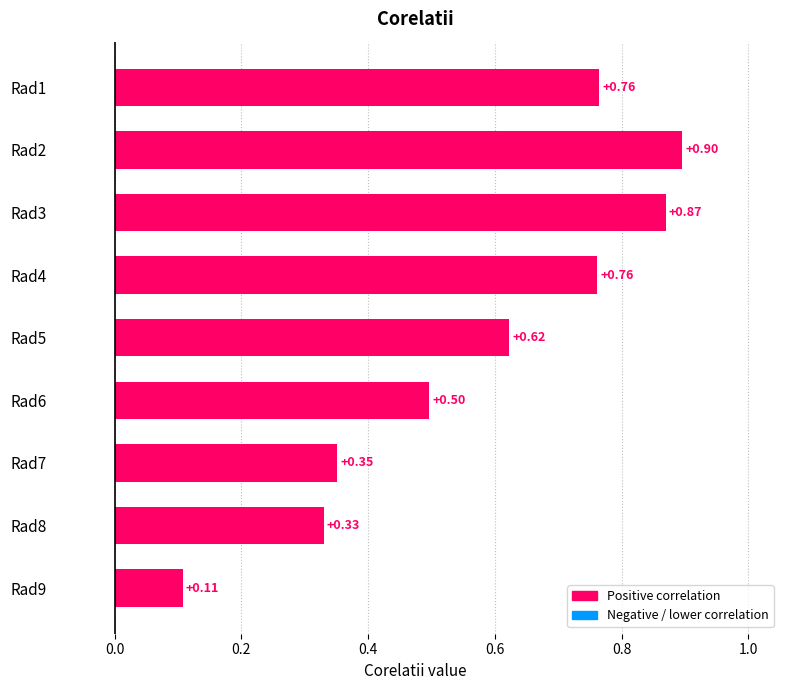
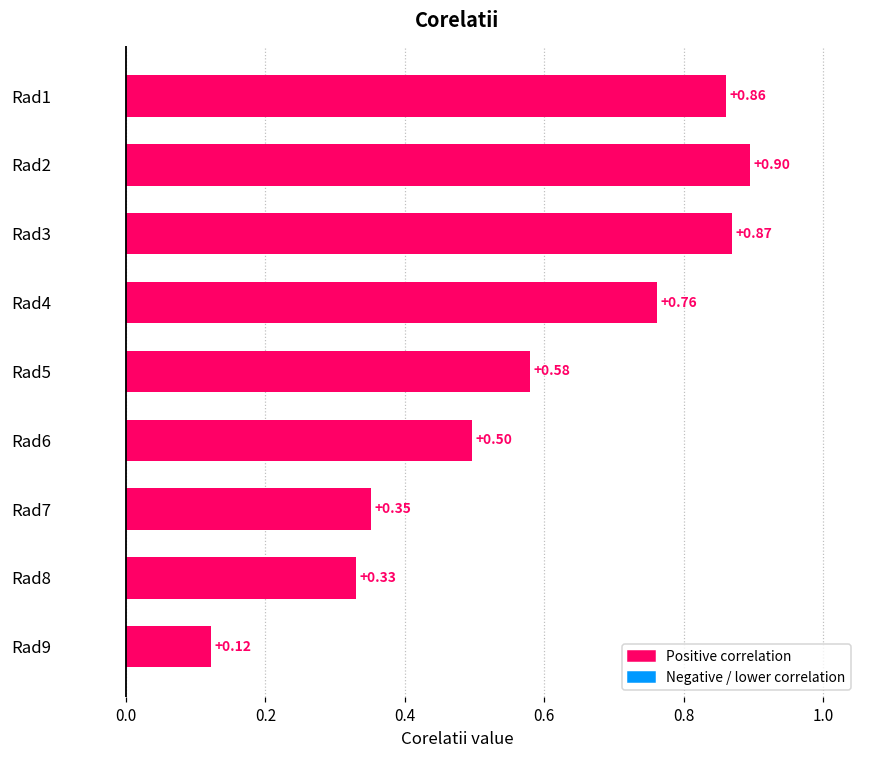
  {
-   "Rad1": "+0.76",
+   "Rad1": "+0.86",
    "Rad2": "+0.90",
    "Rad3": "+0.87",
    "Rad4": "+0.76",
-   "Rad5": "+0.62",
+   "Rad5": "+0.58",
    "Rad6": "+0.50",
    "Rad7": "+0.35",
    "Rad8": "+0.33",
-   "Rad9": "+0.11"
+   "Rad9": "+0.12"
  }
